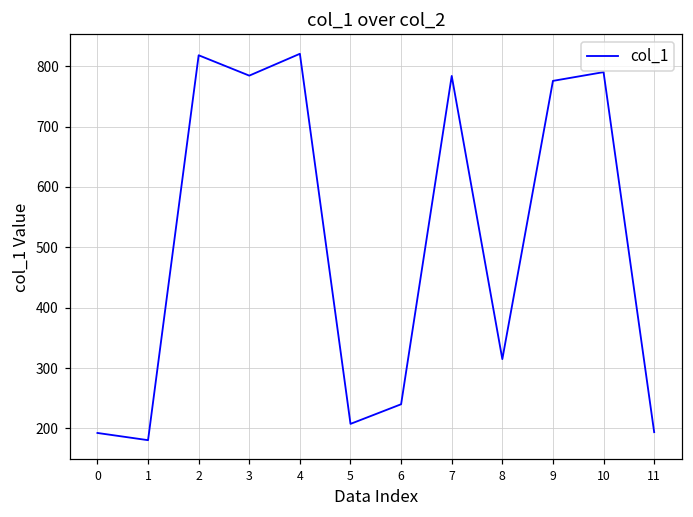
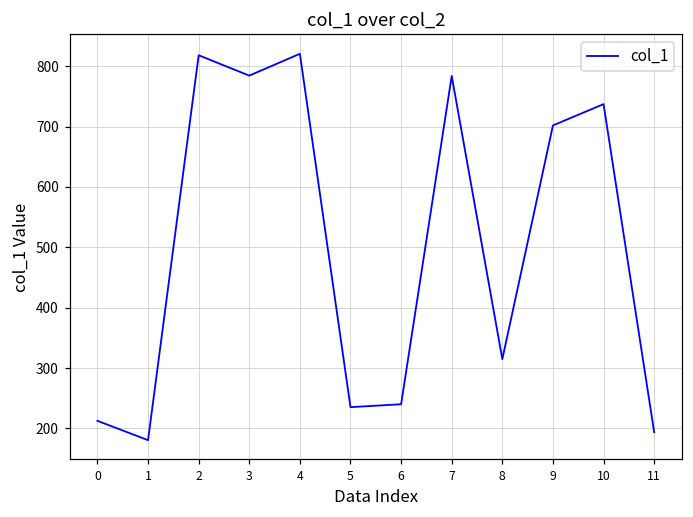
  {
-   "0": 190,
+   "0": 210,
    "1": 180,
    "2": 820,
    "3": 780,
    "4": 820,
-   "5": 210,
+   "5": 240,
    "6": 240,
    "7": 780,
    "8": 310,
-   "9": 780,
-   "10": 790,
+   "9": 700,
+   "10": 740,
    "11": 190
  }
